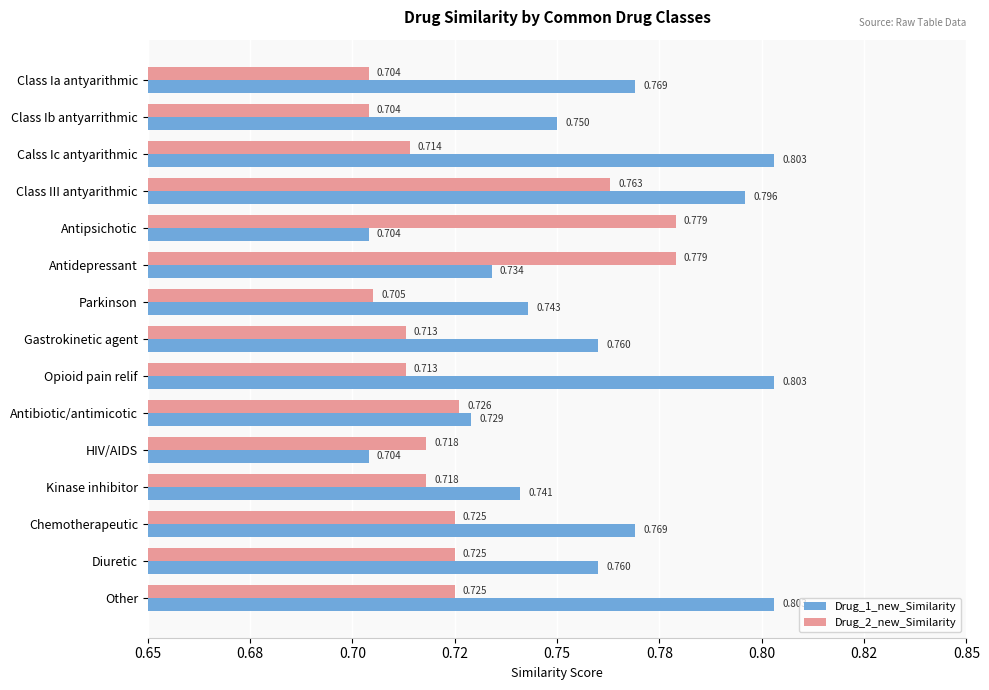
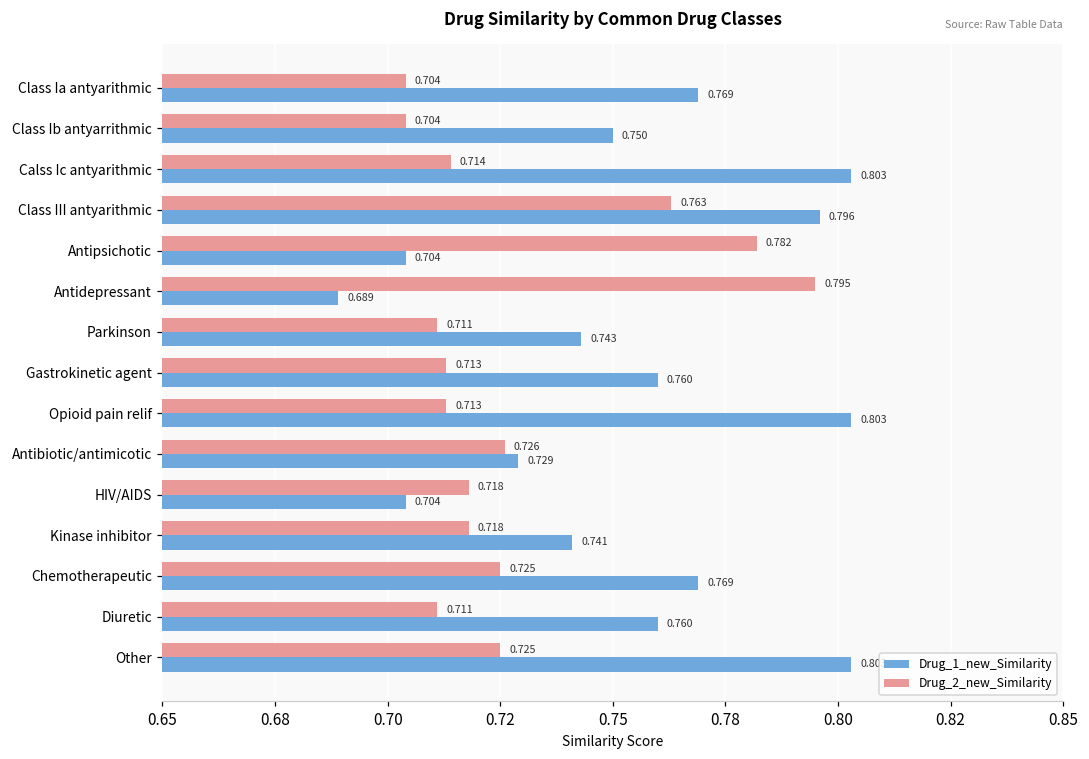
  {
    "Drug_1_new_Similarity": {
      "Class Ia antyarithmic": 0.769,
      "Class Ib antyarrithmic": 0.750,
      "Calss Ic antyarithmic": 0.803,
      "Class III antyarithmic": 0.796,
      "Antipsichotic": 0.704,
-     "Antidepressant": 0.734,
+     "Antidepressant": 0.689,
      "Parkinson": 0.743,
      "Gastrokinetic agent": 0.760,
      "Opioid pain relif": 0.803,
      "Antibiotic/antimicotic": 0.729,
      "HIV/AIDS": 0.704,
      "Kinase inhibitor": 0.741,
      "Chemotherapeutic": 0.769,
      "Diuretic": 0.760
    },
    "Drug_2_new_Similarity": {
      "Class Ia antyarithmic": 0.704,
      "Class Ib antyarrithmic": 0.704,
      "Calss Ic antyarithmic": 0.714,
      "Class III antyarithmic": 0.763,
-     "Antipsichotic": 0.779,
-     "Antidepressant": 0.779,
-     "Parkinson": 0.705,
+     "Antipsichotic": 0.782,
+     "Antidepressant": 0.795,
+     "Parkinson": 0.711,
      "Gastrokinetic agent": 0.713,
      "Opioid pain relif": 0.713,
      "Antibiotic/antimicotic": 0.726,
      "HIV/AIDS": 0.718,
      "Kinase inhibitor": 0.718,
      "Chemotherapeutic": 0.725,
-     "Diuretic": 0.725,
+     "Diuretic": 0.711,
      "Other": 0.725
    }
  }
